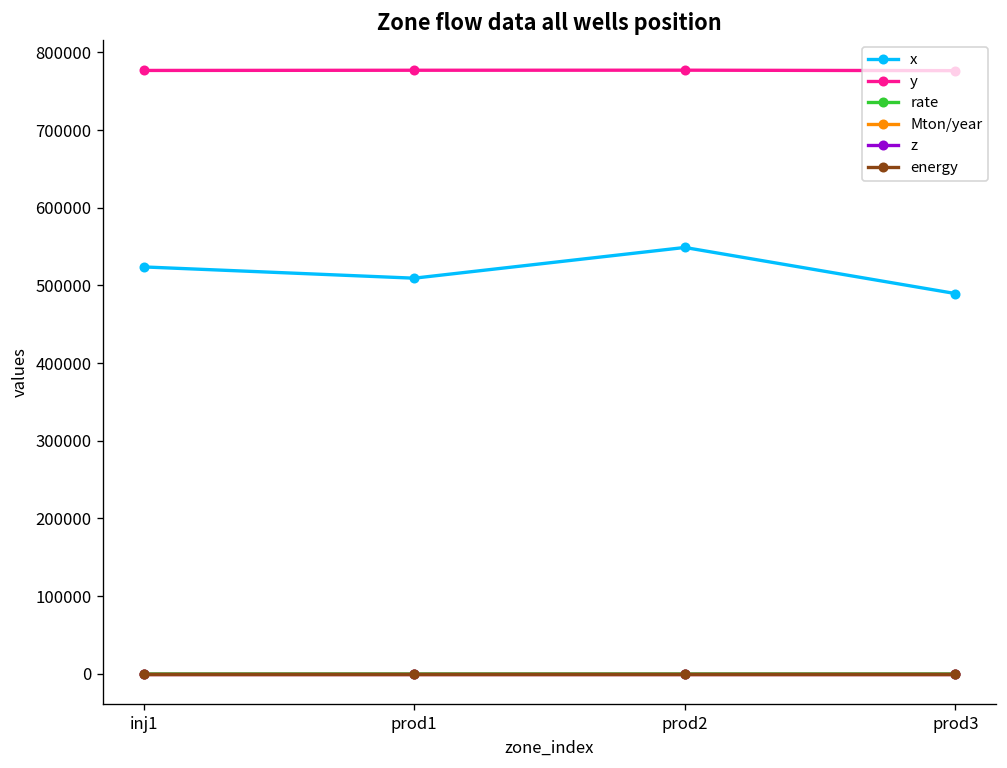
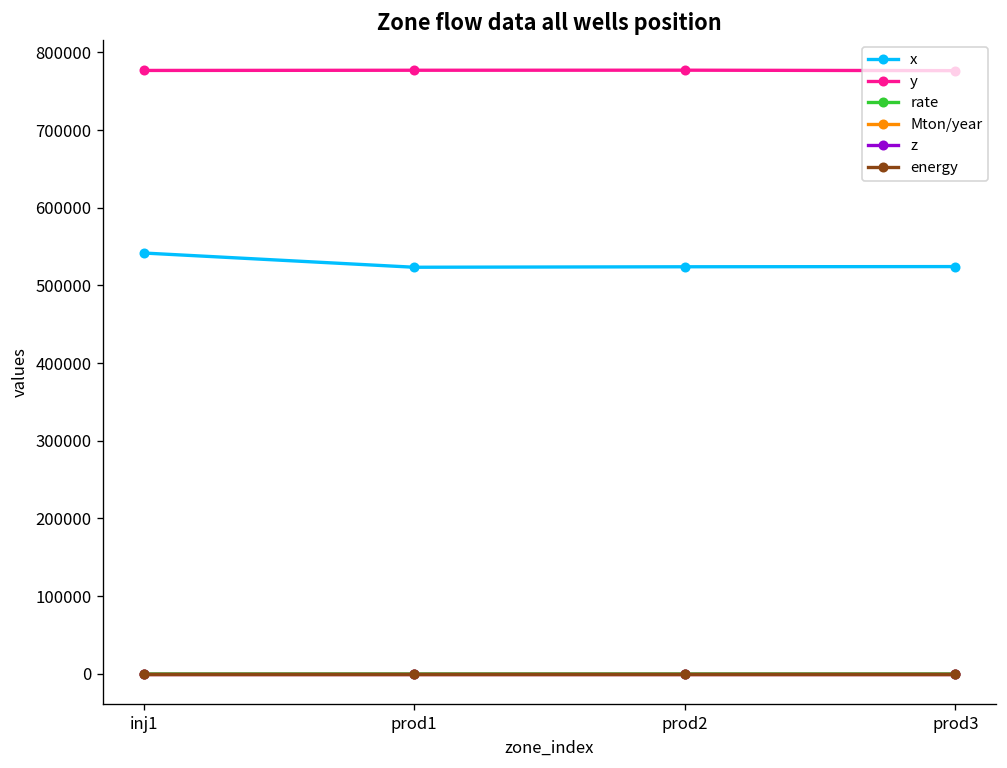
  {
    "x": {
-     "inj1": 520000,
-     "prod1": 510000,
-     "prod2": 550000,
-     "prod3": 490000
+     "inj1": 540000,
+     "prod1": 520000,
+     "prod2": 520000,
+     "prod3": 520000
    },
    "y": {
      "inj1": 780000,
      "prod1": 780000,
      "prod2": 780000
    },
    "energy": {
      "inj1": 0,
      "prod1": 0,
      "prod2": 0,
      "prod3": 0
    }
  }
